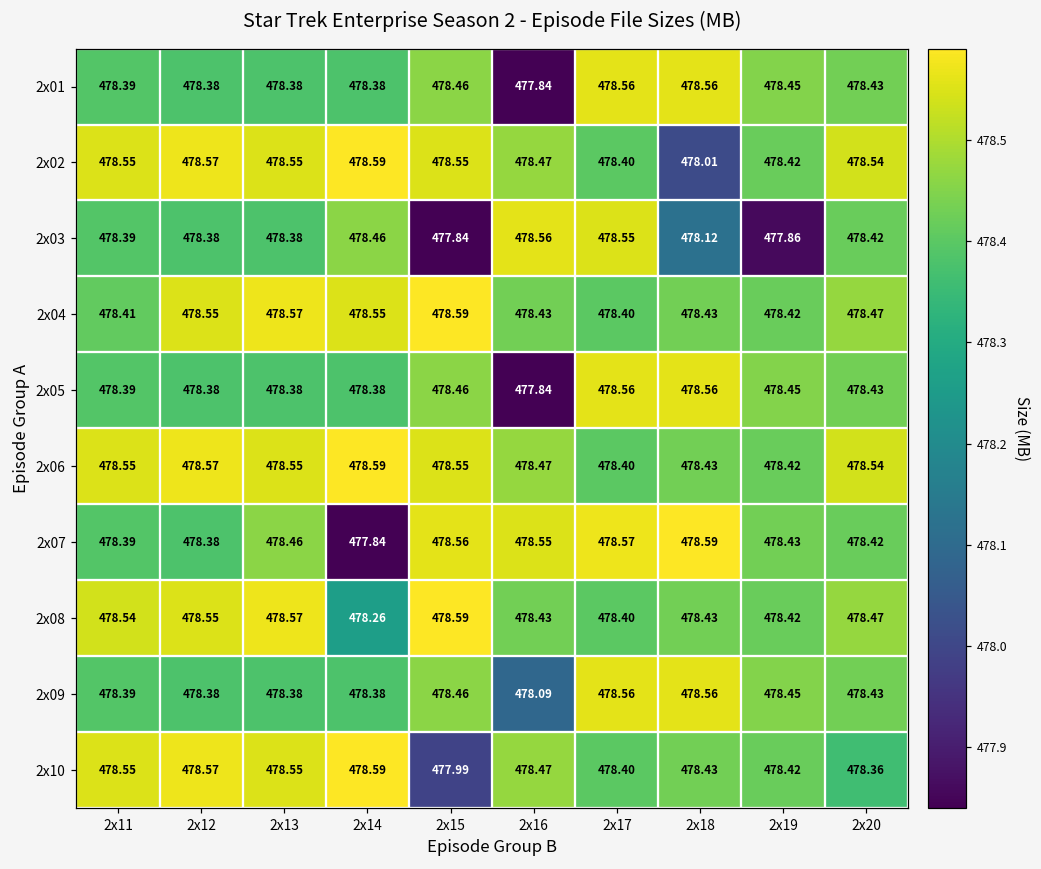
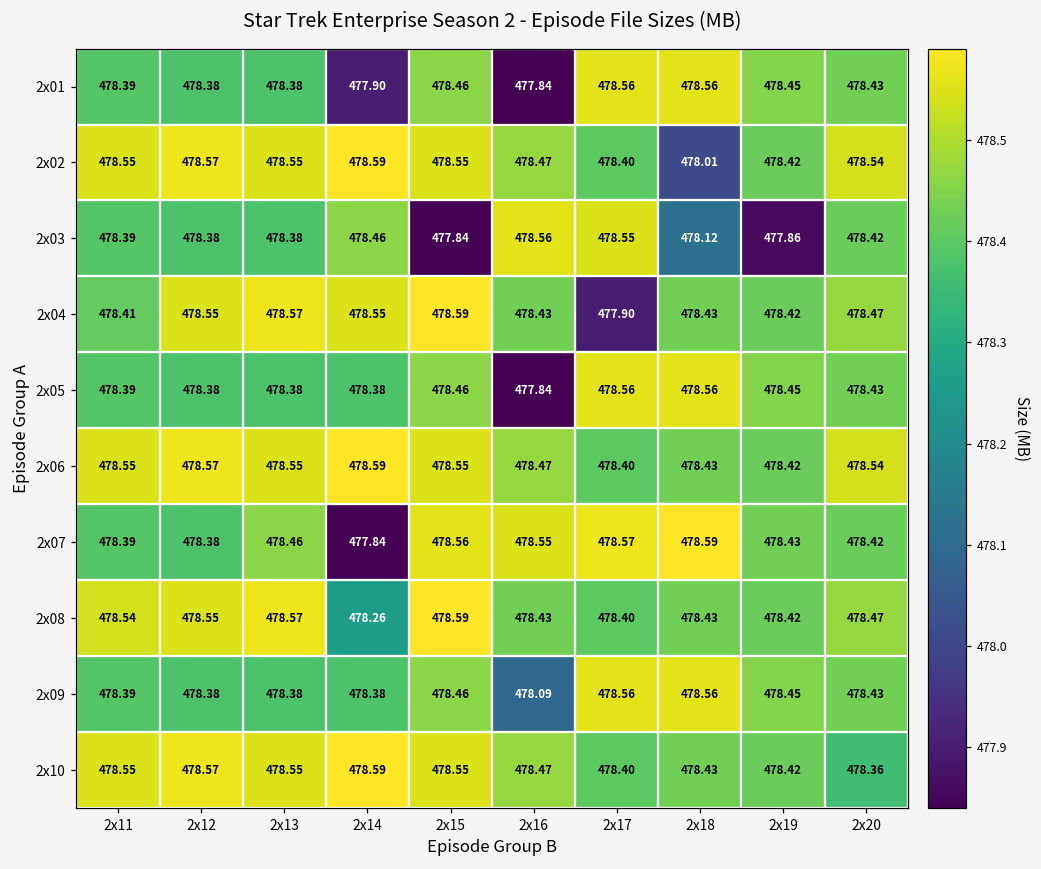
  {
    "2x01": {
      "2x11": 478.39,
      "2x12": 478.38,
      "2x13": 478.38,
-     "2x14": 478.38,
+     "2x14": 477.90,
      "2x15": 478.46,
      "2x16": 477.84,
      "2x17": 478.56,
      "2x18": 478.56,
      "2x19": 478.45,
      "2x20": 478.43
    },
    "2x02": {
      "2x11": 478.55,
      "2x12": 478.57,
      "2x13": 478.55,
      "2x14": 478.59,
      "2x15": 478.55,
      "2x16": 478.47,
      "2x17": 478.40,
      "2x18": 478.01,
      "2x19": 478.42,
      "2x20": 478.54
    },
    "2x03": {
      "2x11": 478.39,
      "2x12": 478.38,
      "2x13": 478.38,
      "2x14": 478.46,
      "2x15": 477.84,
      "2x16": 478.56,
      "2x17": 478.55,
      "2x18": 478.12,
      "2x19": 477.86,
      "2x20": 478.42
    },
    "2x04": {
      "2x11": 478.41,
      "2x12": 478.55,
      "2x13": 478.57,
      "2x14": 478.55,
      "2x15": 478.59,
      "2x16": 478.43,
-     "2x17": 478.40,
+     "2x17": 477.90,
      "2x18": 478.43,
      "2x19": 478.42,
      "2x20": 478.47
    },
    "2x05": {
      "2x11": 478.39,
      "2x12": 478.38,
      "2x13": 478.38,
      "2x14": 478.38,
      "2x15": 478.46,
      "2x16": 477.84,
      "2x17": 478.56,
      "2x18": 478.56,
      "2x19": 478.45,
      "2x20": 478.43
    },
    "2x06": {
      "2x11": 478.55,
      "2x12": 478.57,
      "2x13": 478.55,
      "2x14": 478.59,
      "2x15": 478.55,
      "2x16": 478.47,
      "2x17": 478.40,
      "2x18": 478.43,
      "2x19": 478.42,
      "2x20": 478.54
    },
    "2x07": {
      "2x11": 478.39,
      "2x12": 478.38,
      "2x13": 478.46,
      "2x14": 477.84,
      "2x15": 478.56,
      "2x16": 478.55,
      "2x17": 478.57,
      "2x18": 478.59,
      "2x19": 478.43,
      "2x20": 478.42
    },
    "2x08": {
      "2x11": 478.54,
      "2x12": 478.55,
      "2x13": 478.57,
      "2x14": 478.26,
      "2x15": 478.59,
      "2x16": 478.43,
      "2x17": 478.40,
      "2x18": 478.43,
      "2x19": 478.42,
      "2x20": 478.47
    },
    "2x09": {
      "2x11": 478.39,
      "2x12": 478.38,
      "2x13": 478.38,
      "2x14": 478.38,
      "2x15": 478.46,
      "2x16": 478.09,
      "2x17": 478.56,
      "2x18": 478.56,
      "2x19": 478.45,
      "2x20": 478.43
    },
    "2x10": {
      "2x11": 478.55,
      "2x12": 478.57,
      "2x13": 478.55,
      "2x14": 478.59,
-     "2x15": 477.99,
+     "2x15": 478.55,
      "2x16": 478.47,
      "2x17": 478.40,
      "2x18": 478.43,
      "2x19": 478.42,
      "2x20": 478.36
    }
  }
